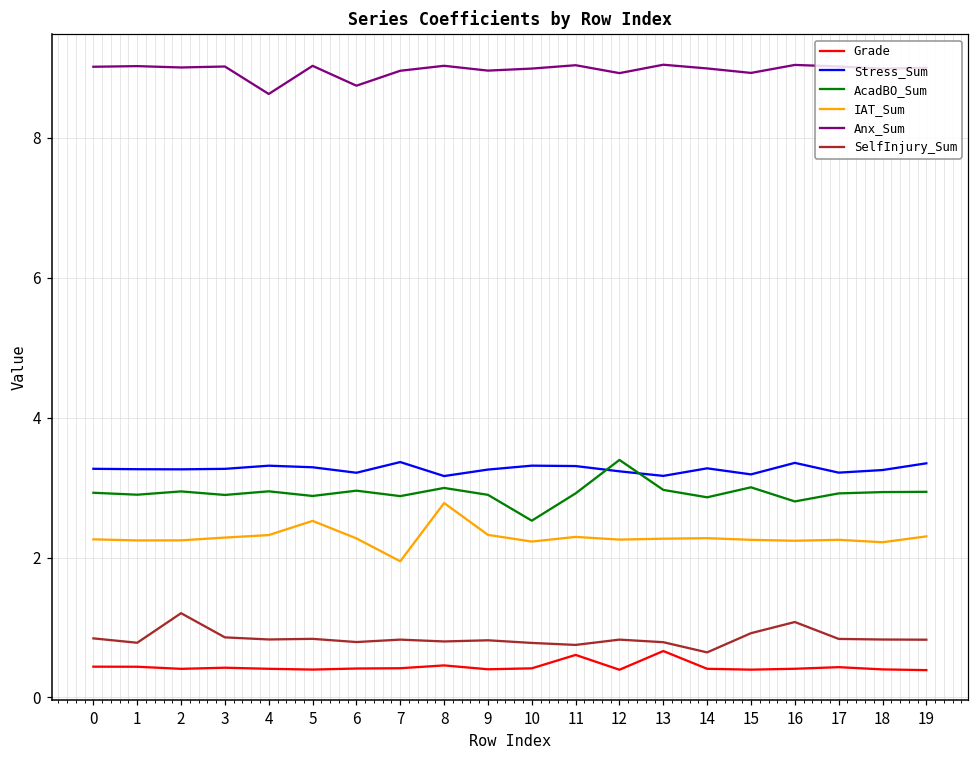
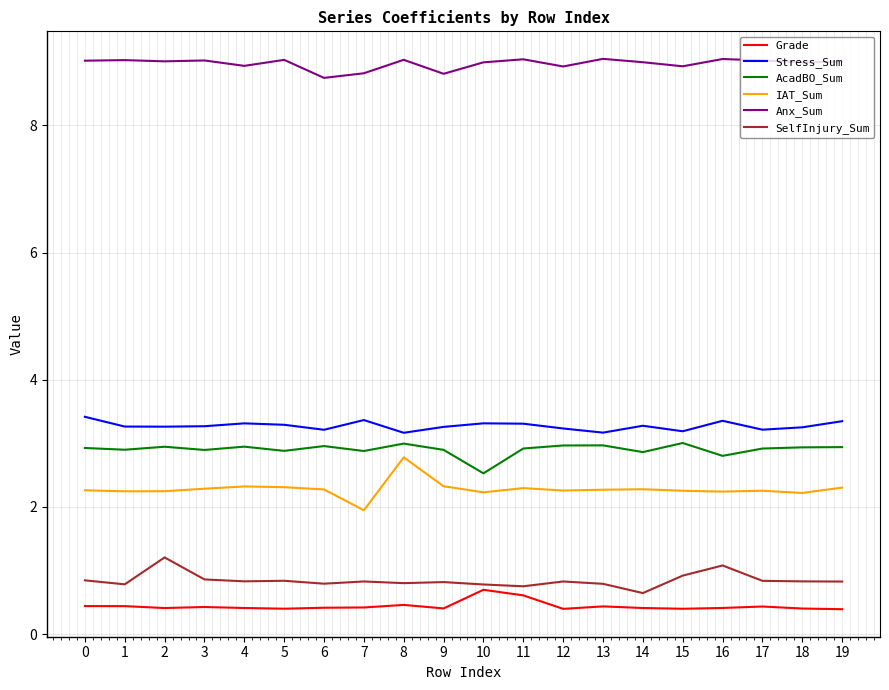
  {
    "Grade": {
      "0": 0.4,
      "1": 0.4,
      "2": 0.4,
      "3": 0.4,
      "4": 0.4,
      "5": 0.4,
      "6": 0.4,
      "7": 0.4,
      "8": 0.5,
      "9": 0.4,
-     "10": 0.4,
+     "10": 0.7,
      "11": 0.6,
      "12": 0.4,
-     "13": 0.7,
+     "13": 0.4,
      "14": 0.4,
      "15": 0.4,
      "16": 0.4,
      "17": 0.4,
      "18": 0.4,
      "19": 0.4
    },
    "Stress_Sum": {
-     "0": 3.3,
+     "0": 3.4,
      "1": 3.3,
      "2": 3.3,
      "3": 3.3,
      "4": 3.3,
      "5": 3.3,
      "6": 3.2,
      "7": 3.4,
      "8": 3.2,
      "9": 3.3,
      "10": 3.3,
      "11": 3.3,
      "12": 3.2,
      "13": 3.2,
      "14": 3.3,
      "15": 3.2,
      "16": 3.4,
      "17": 3.2,
      "18": 3.3,
      "19": 3.3
    },
    "AcadBO_Sum": {
      "0": 2.9,
      "1": 2.9,
      "2": 2.9,
      "3": 2.9,
      "4": 2.9,
      "5": 2.9,
      "6": 3.0,
      "7": 2.9,
      "8": 3.0,
      "9": 2.9,
      "10": 2.5,
      "11": 2.9,
-     "12": 3.4,
+     "12": 3.0,
      "13": 3.0,
      "14": 2.9,
      "15": 3.0,
      "16": 2.8,
      "17": 2.9,
      "18": 2.9,
      "19": 2.9
    },
    "IAT_Sum": {
      "0": 2.3,
      "1": 2.2,
      "2": 2.2,
      "3": 2.3,
      "4": 2.3,
-     "5": 2.5,
+     "5": 2.3,
      "6": 2.3,
      "7": 1.9,
      "8": 2.8,
      "9": 2.3,
      "10": 2.2,
      "11": 2.3,
      "12": 2.3,
      "13": 2.3,
      "14": 2.3,
      "15": 2.3,
      "16": 2.2,
      "17": 2.3,
      "18": 2.2,
      "19": 2.3
    },
    "Anx_Sum": {
      "0": 9.0,
      "1": 9.0,
      "2": 9.0,
      "3": 9.0,
-     "4": 8.6,
+     "4": 8.9,
      "5": 9.0,
      "6": 8.7,
-     "7": 9.0,
+     "7": 8.8,
      "8": 9.0,
-     "9": 9.0,
+     "9": 8.8,
      "10": 9.0,
      "11": 9.0,
      "12": 8.9,
      "13": 9.0,
      "14": 9.0,
      "15": 8.9,
      "16": 9.0
    },
    "SelfInjury_Sum": {
      "0": 0.8,
      "1": 0.8,
      "2": 1.2,
      "3": 0.9,
      "4": 0.8,
      "5": 0.8,
      "6": 0.8,
      "7": 0.8,
      "8": 0.8,
      "9": 0.8,
      "10": 0.8,
      "11": 0.8,
      "12": 0.8,
      "13": 0.8,
      "14": 0.6,
      "15": 0.9,
      "16": 1.1,
      "17": 0.8,
      "18": 0.8,
      "19": 0.8
    }
  }
